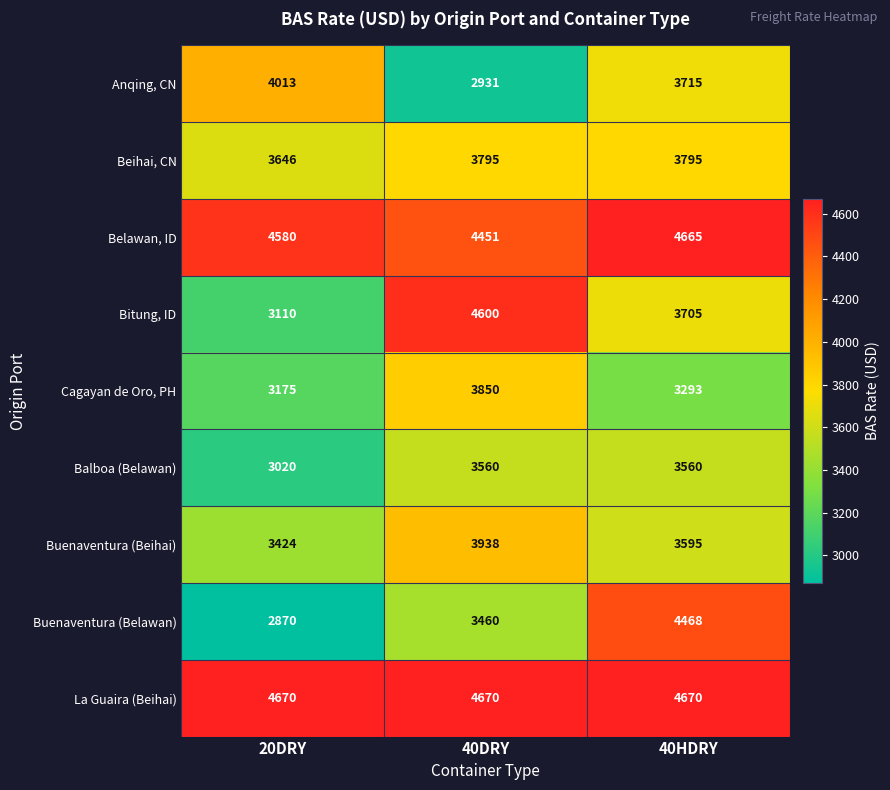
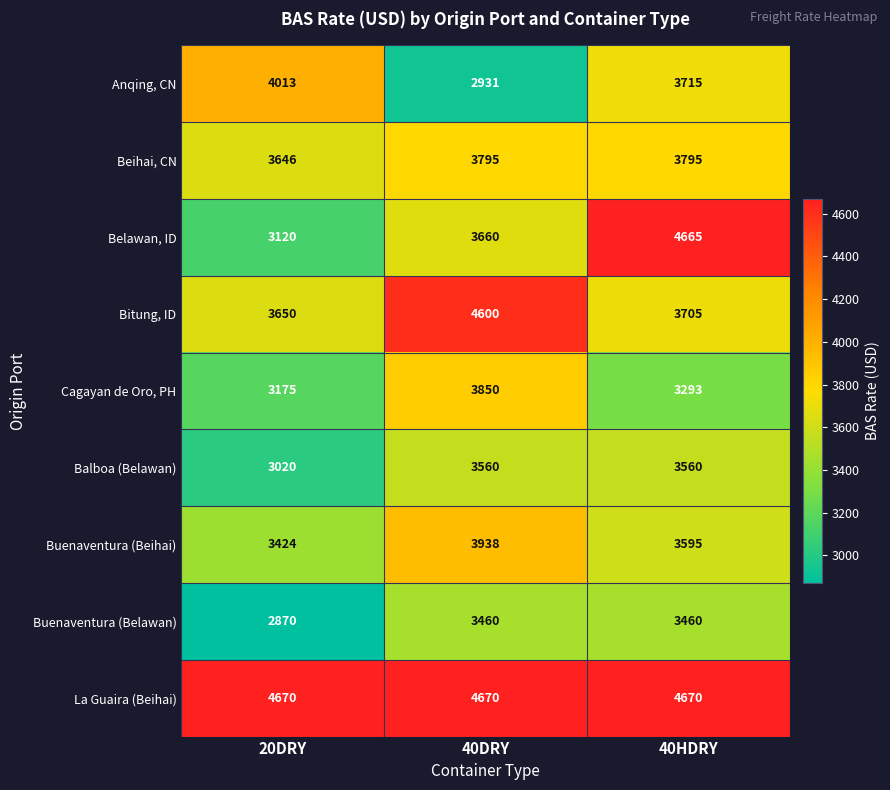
  {
    "Anqing, CN": {
      "20DRY": 4013,
      "40DRY": 2931,
      "40HDRY": 3715
    },
    "Beihai, CN": {
      "20DRY": 3646,
      "40DRY": 3795,
      "40HDRY": 3795
    },
    "Belawan, ID": {
-     "20DRY": 4580,
-     "40DRY": 4451,
+     "20DRY": 3120,
+     "40DRY": 3660,
      "40HDRY": 4665
    },
    "Bitung, ID": {
-     "20DRY": 3110,
+     "20DRY": 3650,
      "40DRY": 4600,
      "40HDRY": 3705
    },
    "Cagayan de Oro, PH": {
      "20DRY": 3175,
      "40DRY": 3850,
      "40HDRY": 3293
    },
    "Balboa (Belawan)": {
      "20DRY": 3020,
      "40DRY": 3560,
      "40HDRY": 3560
    },
    "Buenaventura (Beihai)": {
      "20DRY": 3424,
      "40DRY": 3938,
      "40HDRY": 3595
    },
    "Buenaventura (Belawan)": {
      "20DRY": 2870,
      "40DRY": 3460,
-     "40HDRY": 4468
+     "40HDRY": 3460
    },
    "La Guaira (Beihai)": {
      "20DRY": 4670,
      "40DRY": 4670,
      "40HDRY": 4670
    }
  }
